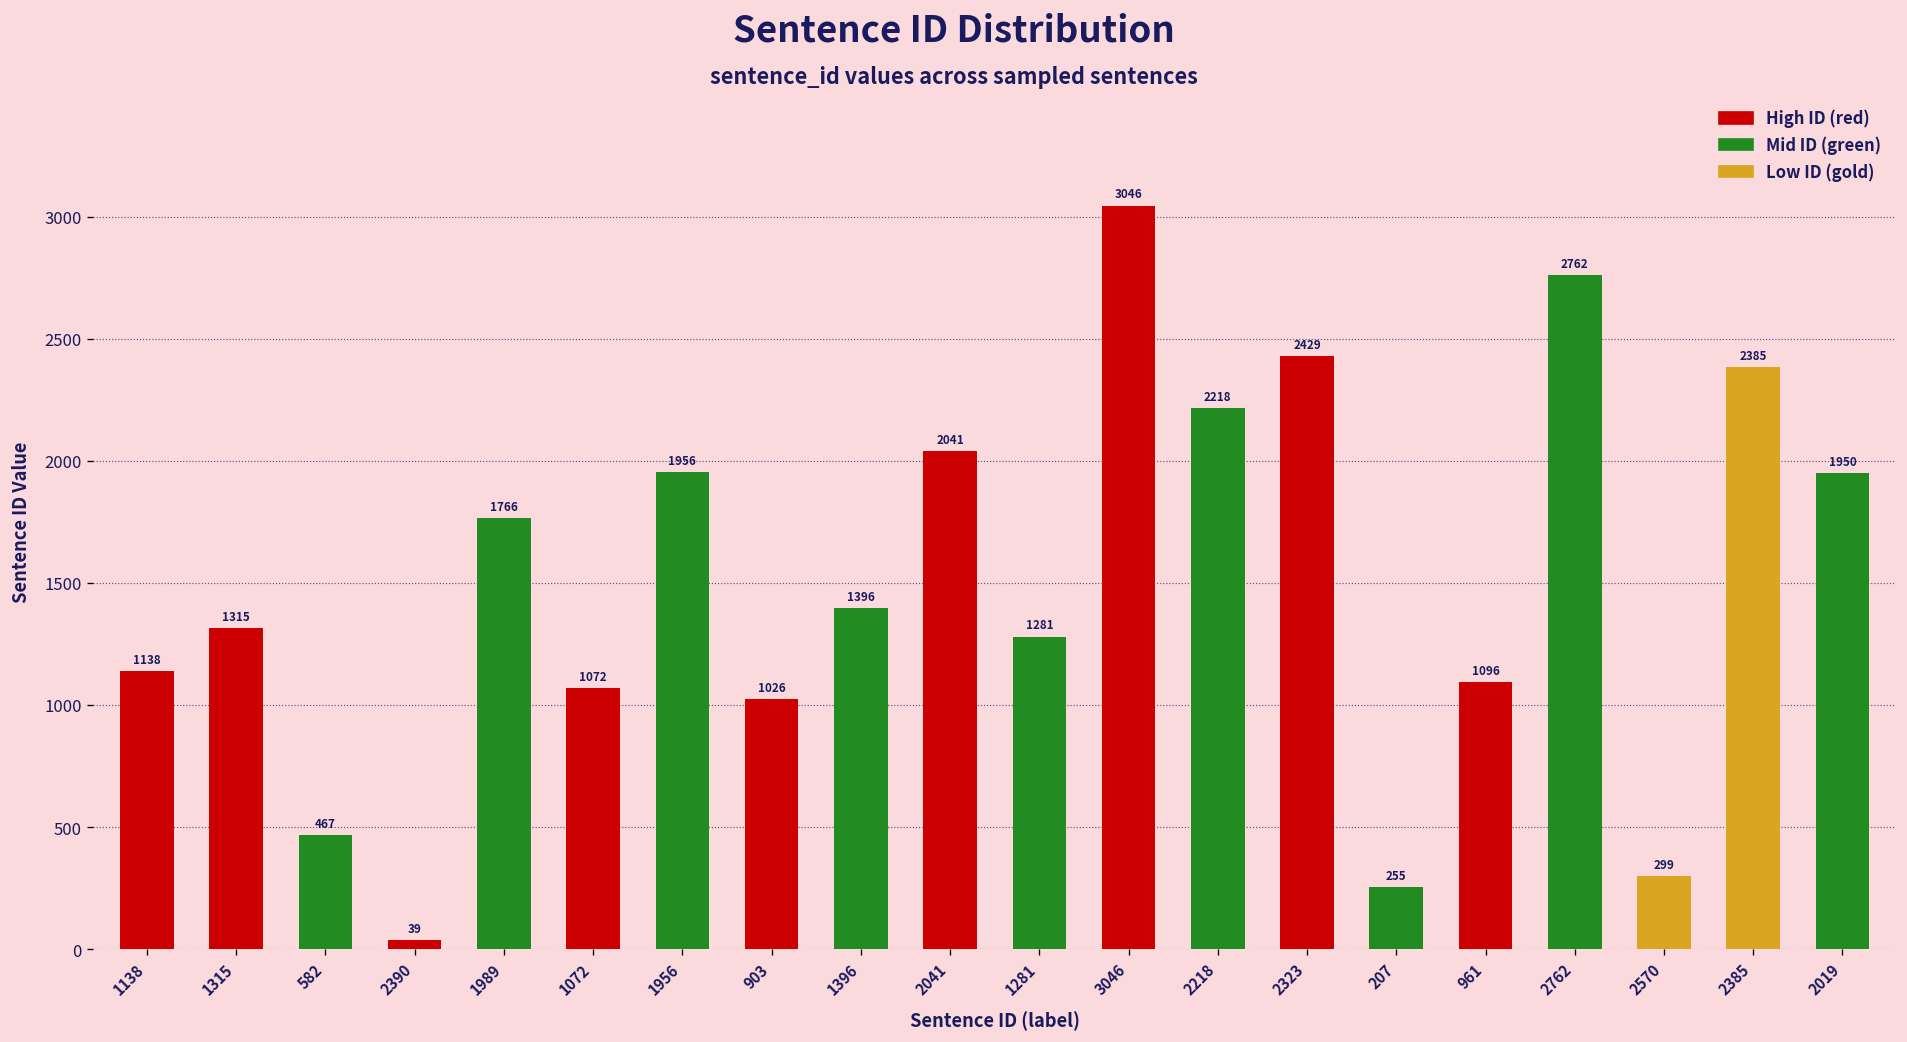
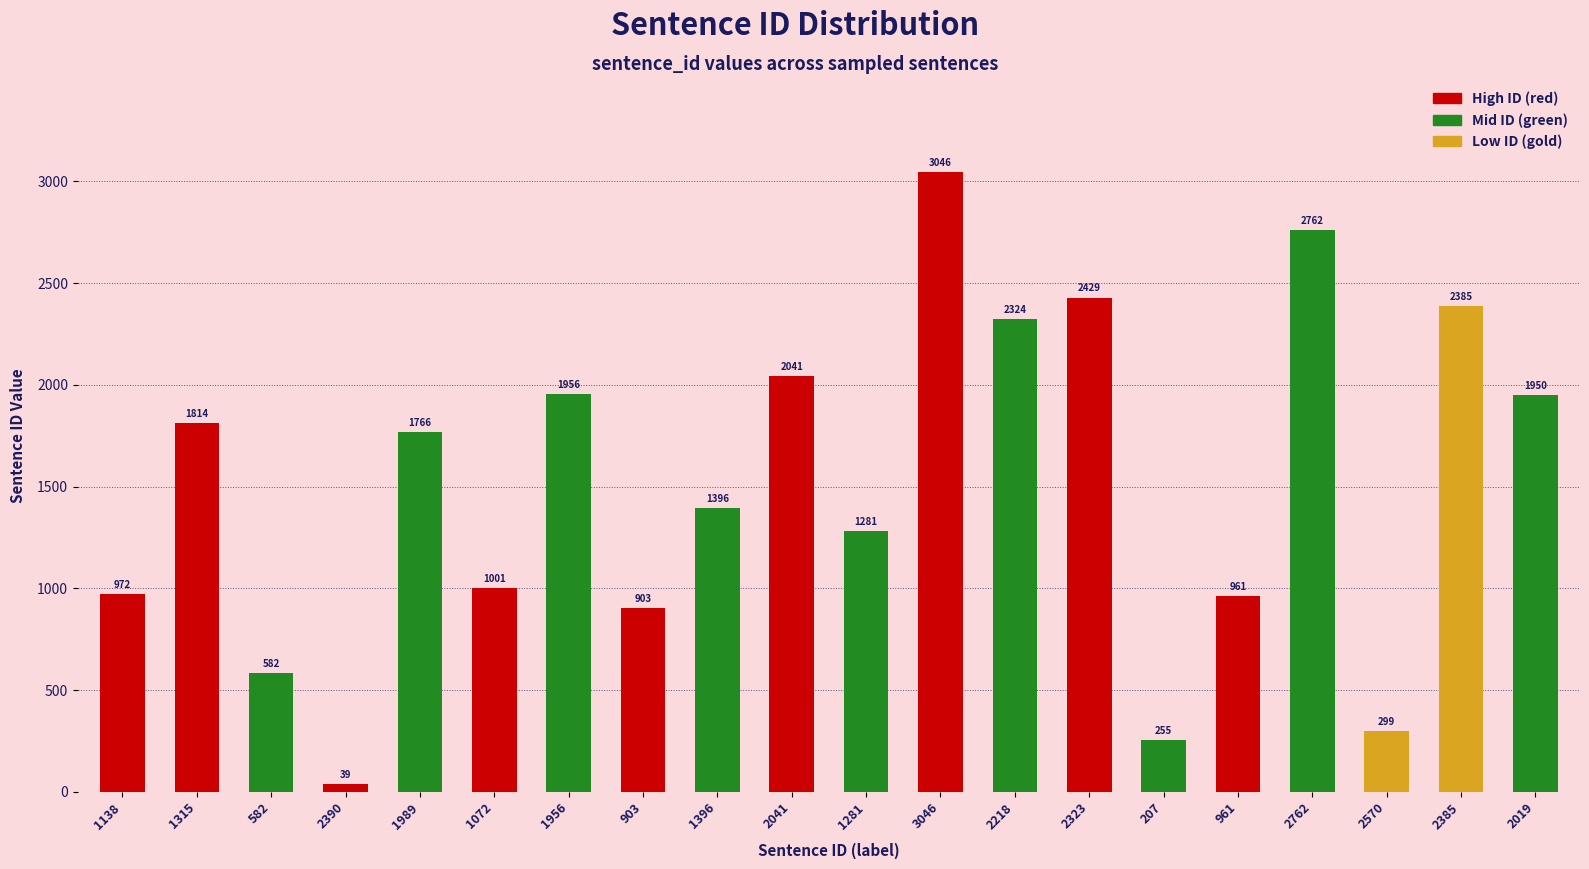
  {
-   "1138": 1138,
-   "1315": 1315,
-   "582": 467,
+   "1138": 972,
+   "1315": 1814,
+   "582": 582,
    "2390": 39,
    "1989": 1766,
-   "1072": 1072,
+   "1072": 1001,
    "1956": 1956,
-   "903": 1026,
+   "903": 903,
    "1396": 1396,
    "2041": 2041,
    "1281": 1281,
    "3046": 3046,
-   "2218": 2218,
+   "2218": 2324,
    "2323": 2429,
    "207": 255,
-   "961": 1096,
+   "961": 961,
    "2762": 2762,
    "2570": 299,
    "2385": 2385,
    "2019": 1950
  }
